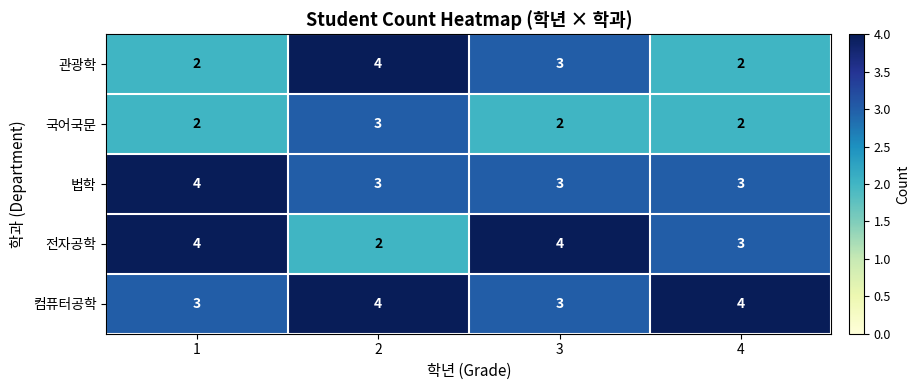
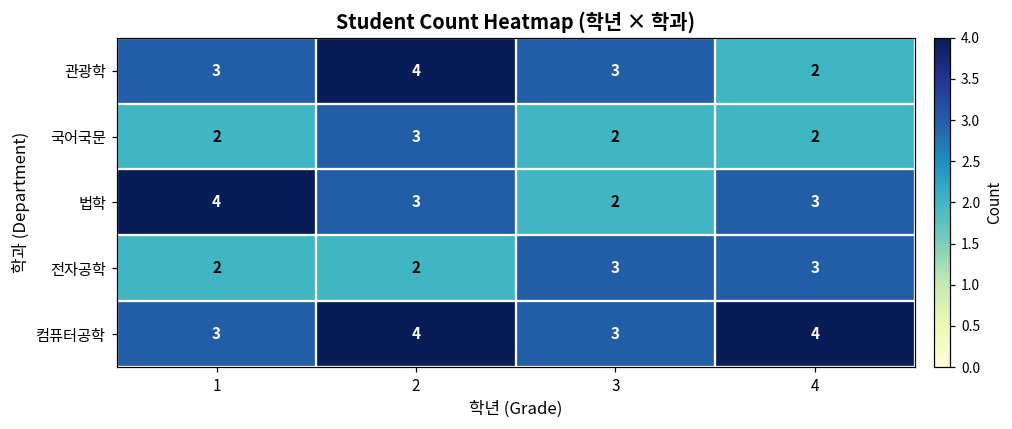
  {
    "관광학": {
-     "1": 2,
+     "1": 3,
      "2": 4,
      "3": 3,
      "4": 2
    },
    "국어국문": {
      "1": 2,
      "2": 3,
      "3": 2,
      "4": 2
    },
    "법학": {
      "1": 4,
      "2": 3,
-     "3": 3,
+     "3": 2,
      "4": 3
    },
    "전자공학": {
-     "1": 4,
+     "1": 2,
      "2": 2,
-     "3": 4,
+     "3": 3,
      "4": 3
    },
    "컴퓨터공학": {
      "1": 3,
      "2": 4,
      "3": 3,
      "4": 4
    }
  }
